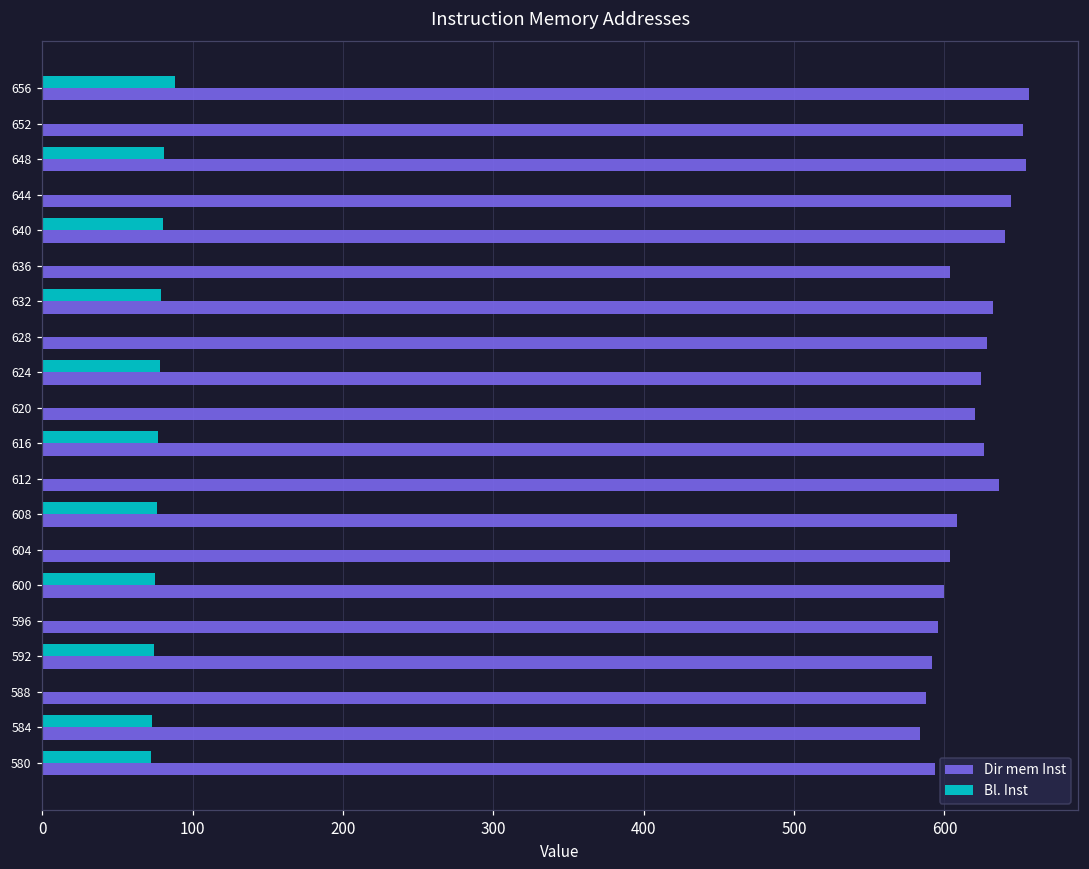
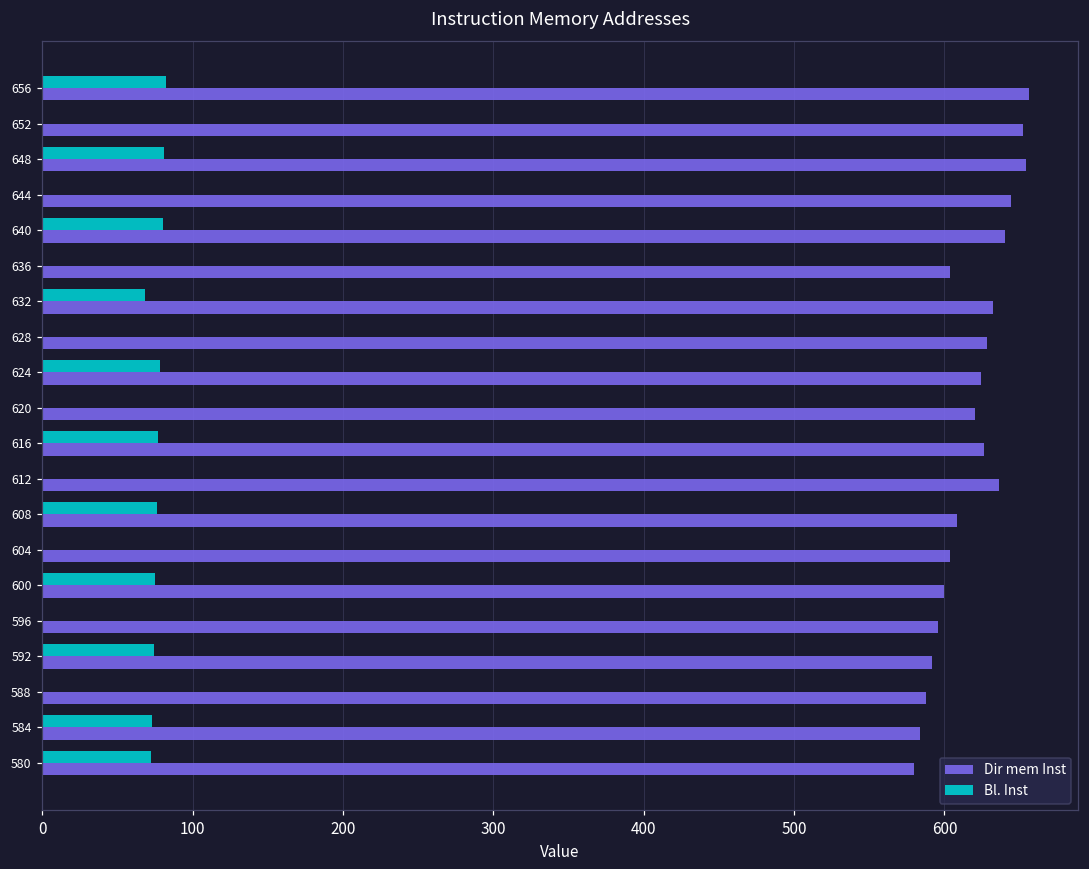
  {
    "Dir mem Inst": {
      "656": 656,
      "652": 652,
      "648": 654,
      "644": 644,
      "640": 640,
      "636": 604,
      "632": 632,
      "628": 628,
      "624": 624,
      "620": 620,
      "616": 626,
      "612": 636,
      "608": 608,
      "604": 604,
      "600": 600,
      "596": 596,
      "592": 592,
      "588": 588,
      "584": 584,
-     "580": 594
+     "580": 580
    },
    "Bl. Inst": {
-     "656": 88,
+     "656": 82,
      "652": 0,
      "648": 81,
      "644": 0,
      "640": 80,
      "636": 0,
-     "632": 79,
+     "632": 68,
      "628": 0,
      "624": 78,
      "620": 0,
      "616": 77,
      "612": 0,
      "608": 76,
      "604": 0,
      "600": 75,
      "596": 0,
      "592": 74,
      "588": 0,
      "584": 73,
      "580": 72
    }
  }
